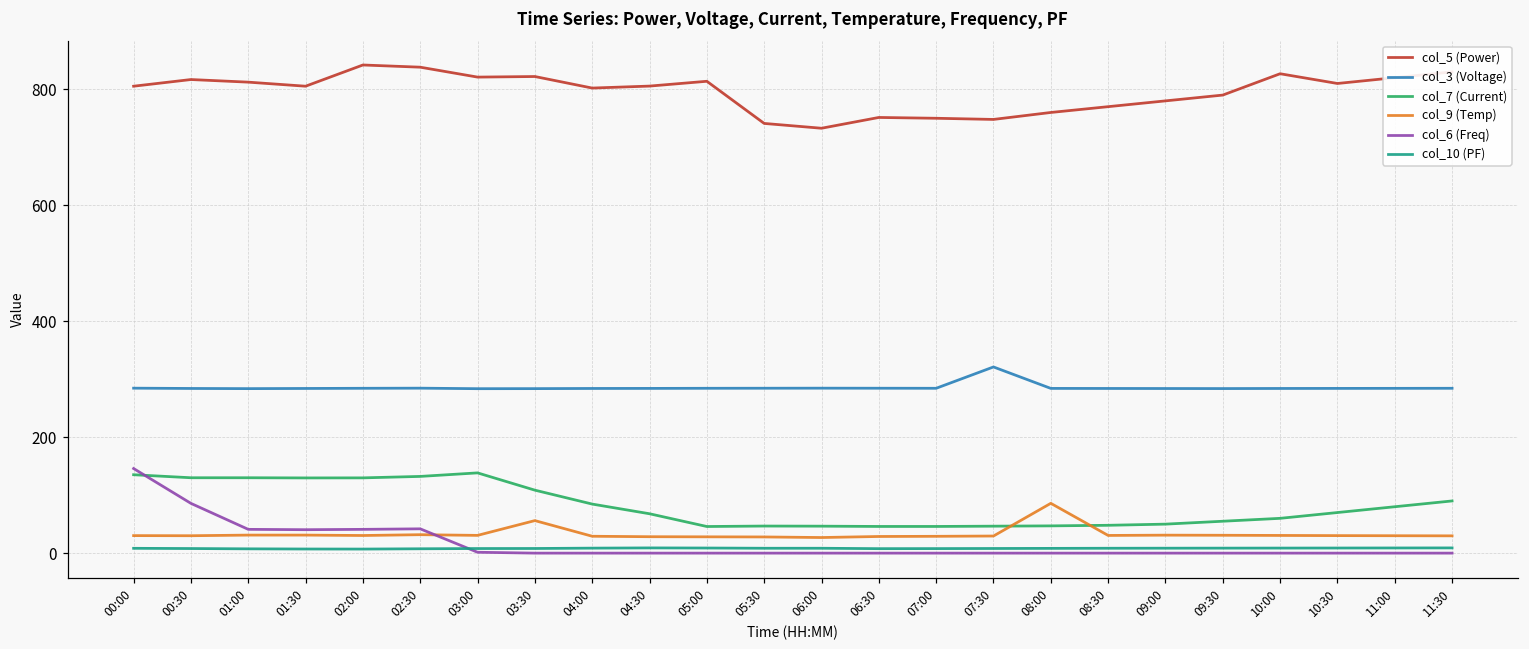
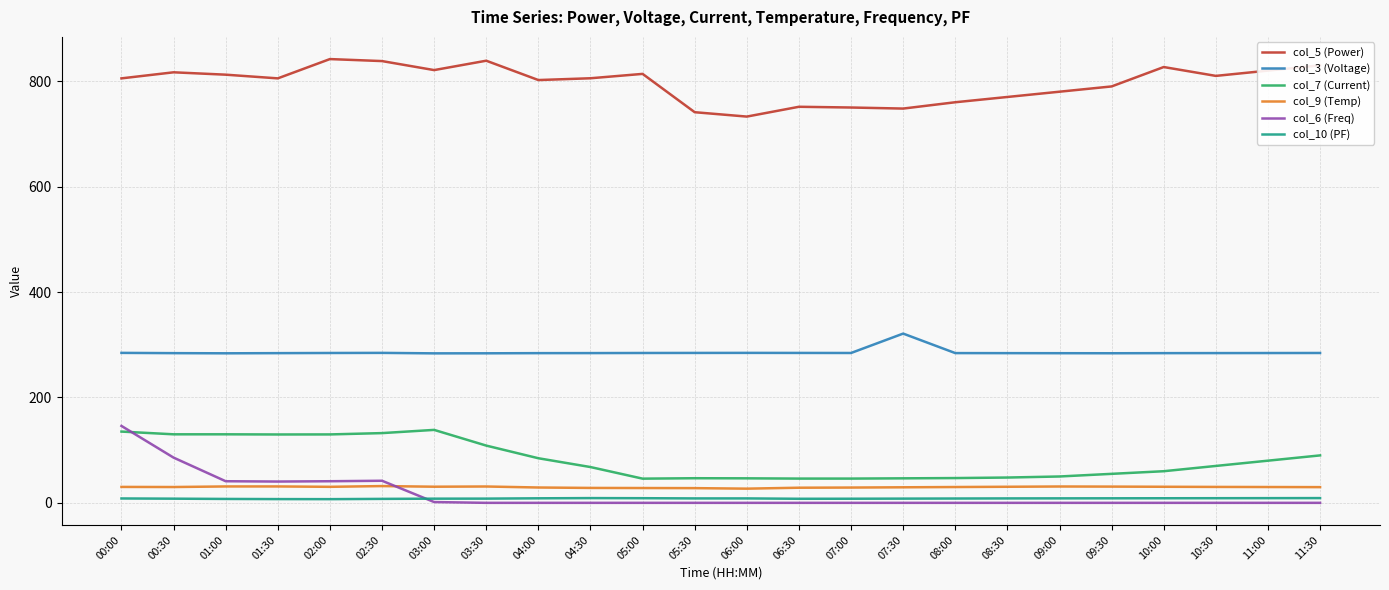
  {
    "col_5 (Power)": {
      "00:00": 810,
      "00:30": 820,
      "01:00": 810,
      "01:30": 810,
      "02:00": 840,
      "02:30": 840,
      "03:00": 820,
-     "03:30": 820,
+     "03:30": 840,
      "04:00": 800,
      "04:30": 810,
      "05:00": 810,
      "05:30": 740,
      "06:00": 730,
      "06:30": 750,
      "07:00": 750,
      "07:30": 750,
      "08:00": 760,
      "08:30": 770,
      "09:00": 780,
      "09:30": 790,
      "10:00": 830,
      "10:30": 810
    },
    "col_3 (Voltage)": {
      "00:00": 280,
      "00:30": 280,
      "01:00": 280,
      "01:30": 280,
      "02:00": 280,
      "02:30": 280,
      "03:00": 280,
      "03:30": 280,
      "04:00": 280,
      "04:30": 280,
      "05:00": 280,
      "05:30": 280,
      "06:00": 280,
      "06:30": 280,
      "07:00": 280,
      "07:30": 320,
      "08:00": 280,
      "08:30": 280,
      "09:00": 280,
      "09:30": 280,
      "10:00": 280,
      "10:30": 280,
      "11:00": 280,
      "11:30": 280
    },
    "col_9 (Temp)": {
      "00:00": 30,
      "00:30": 30,
      "01:00": 30,
      "01:30": 30,
      "02:00": 30,
      "02:30": 30,
      "03:00": 30,
-     "03:30": 60,
+     "03:30": 30,
      "04:00": 30,
      "04:30": 30,
      "05:00": 30,
      "05:30": 30,
      "06:00": 30,
      "06:30": 30,
      "07:00": 30,
      "07:30": 30,
-     "08:00": 90,
+     "08:00": 30,
      "08:30": 30,
      "09:00": 30,
      "09:30": 30,
      "10:00": 30,
      "10:30": 30,
      "11:00": 30,
      "11:30": 30
    },
    "col_6 (Freq)": {
      "00:00": 150,
      "00:30": 90,
      "01:00": 40,
      "01:30": 40,
      "02:00": 40,
      "02:30": 40,
      "03:00": 0,
      "03:30": 0,
      "04:00": 0,
      "04:30": 0,
      "05:00": 0,
      "05:30": 0,
      "06:00": 0,
      "06:30": 0,
      "07:00": 0,
      "07:30": 0,
      "08:00": 0,
      "08:30": 0,
      "09:00": 0,
      "09:30": 0,
      "10:00": 0,
      "10:30": 0,
      "11:00": 0,
      "11:30": 0
    }
  }
